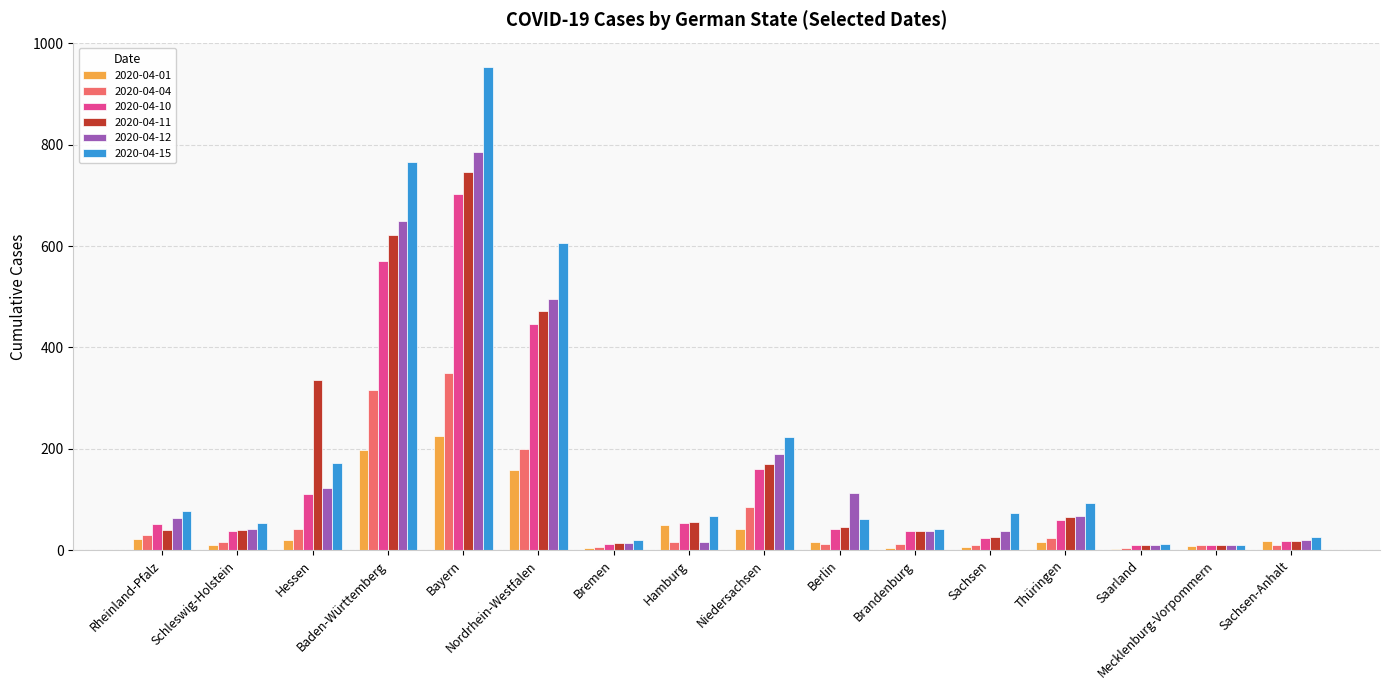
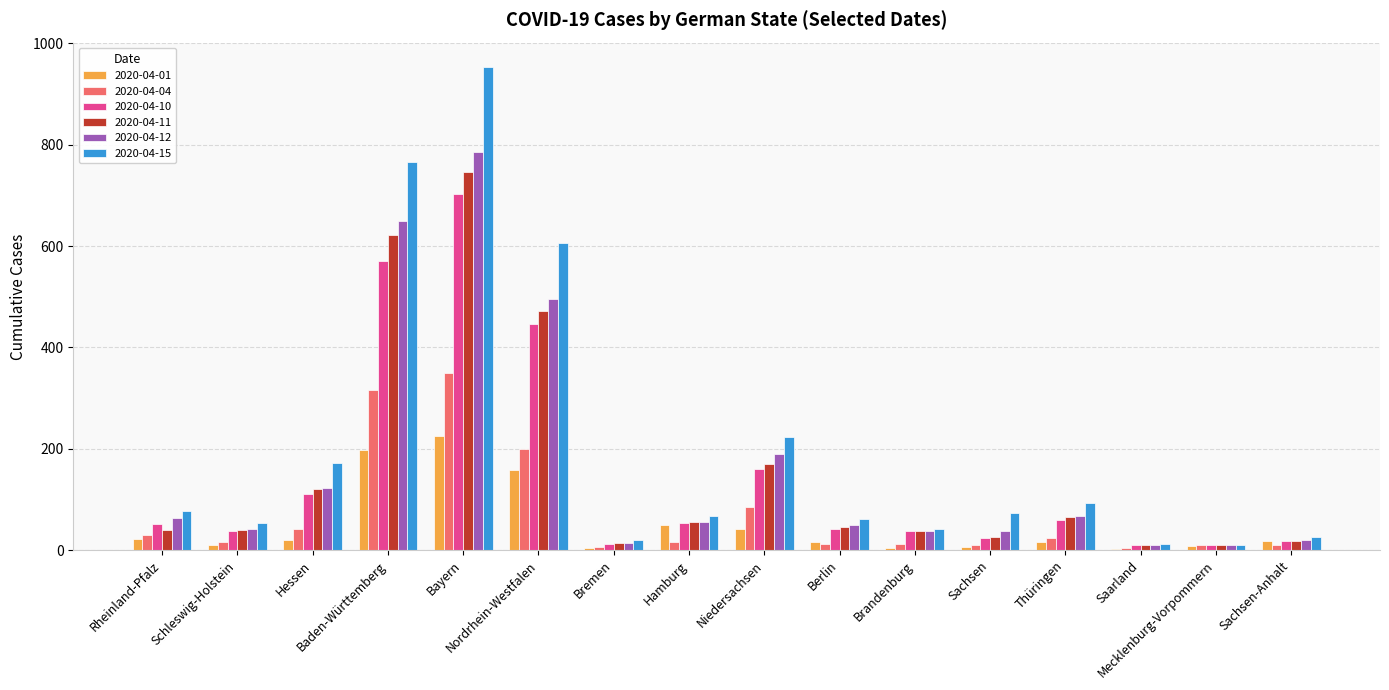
  {
    "2020-04-01": {
      "Rheinland-Pfalz": 20,
      "Schleswig-Holstein": 10,
      "Hessen": 20,
      "Baden-Württemberg": 200,
      "Bayern": 230,
      "Nordrhein-Westfalen": 160,
      "Bremen": 10,
      "Hamburg": 50,
      "Niedersachsen": 40,
      "Berlin": 20,
      "Sachsen": 10,
      "Thüringen": 20,
      "Mecklenburg-Vorpommern": 10,
      "Sachsen-Anhalt": 20
    },
    "2020-04-11": {
      "Rheinland-Pfalz": 40,
      "Schleswig-Holstein": 40,
-     "Hessen": 340,
+     "Hessen": 120,
      "Baden-Württemberg": 620,
      "Bayern": 750,
      "Nordrhein-Westfalen": 470,
      "Bremen": 20,
      "Hamburg": 60,
      "Niedersachsen": 170,
      "Berlin": 50,
      "Brandenburg": 40,
      "Sachsen": 30,
      "Thüringen": 70,
      "Saarland": 10,
      "Mecklenburg-Vorpommern": 10,
      "Sachsen-Anhalt": 20
    },
    "2020-04-12": {
      "Rheinland-Pfalz": 60,
      "Schleswig-Holstein": 40,
      "Hessen": 120,
      "Baden-Württemberg": 650,
      "Bayern": 790,
      "Nordrhein-Westfalen": 500,
      "Bremen": 20,
-     "Hamburg": 20,
+     "Hamburg": 60,
      "Niedersachsen": 190,
-     "Berlin": 110,
+     "Berlin": 50,
      "Brandenburg": 40,
      "Sachsen": 40,
      "Thüringen": 70,
      "Saarland": 10,
      "Mecklenburg-Vorpommern": 10,
      "Sachsen-Anhalt": 20
    },
    "2020-04-15": {
      "Rheinland-Pfalz": 80,
      "Schleswig-Holstein": 50,
      "Hessen": 170,
      "Baden-Württemberg": 770,
      "Bayern": 950,
      "Nordrhein-Westfalen": 610,
      "Bremen": 20,
      "Hamburg": 70,
      "Niedersachsen": 220,
      "Berlin": 60,
      "Brandenburg": 40,
      "Sachsen": 70,
      "Thüringen": 90,
      "Saarland": 10,
      "Mecklenburg-Vorpommern": 10,
      "Sachsen-Anhalt": 30
    }
  }
